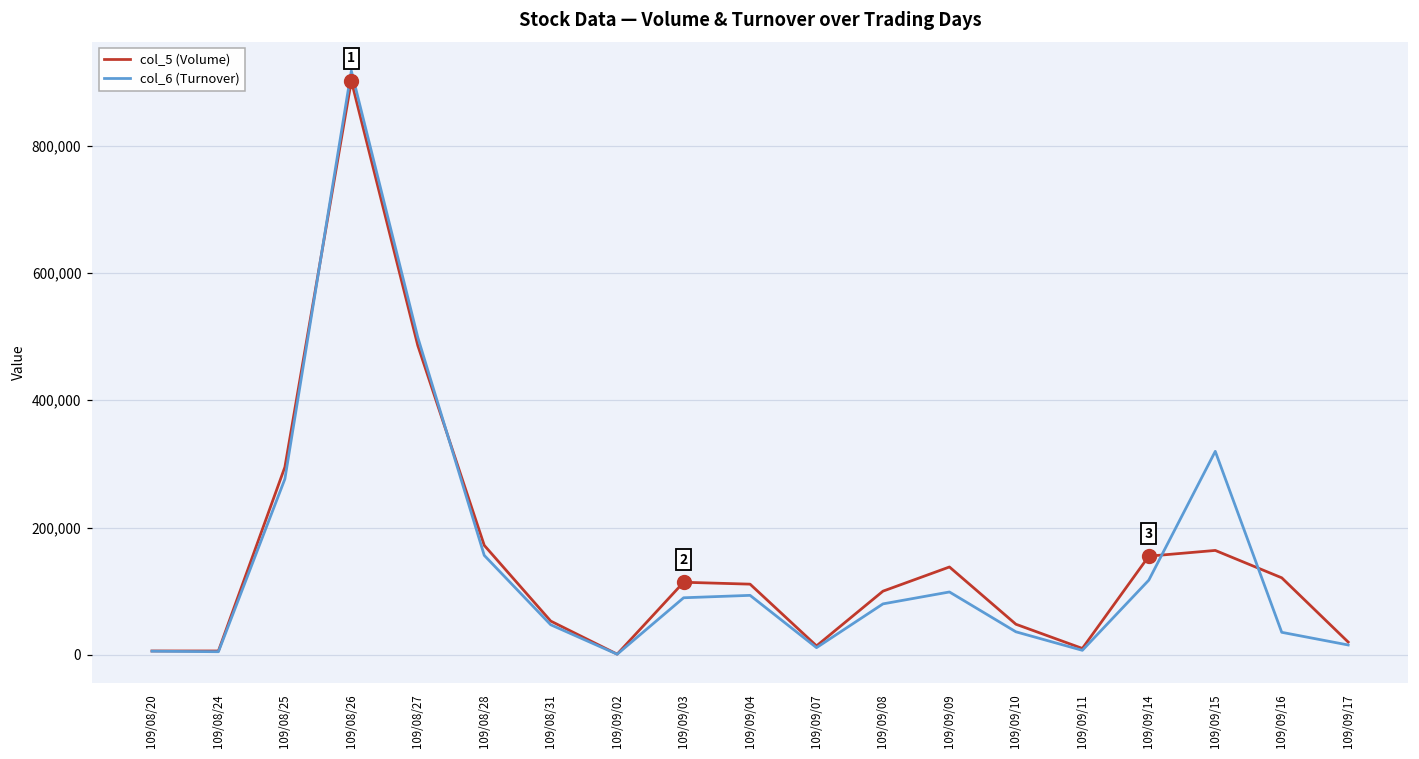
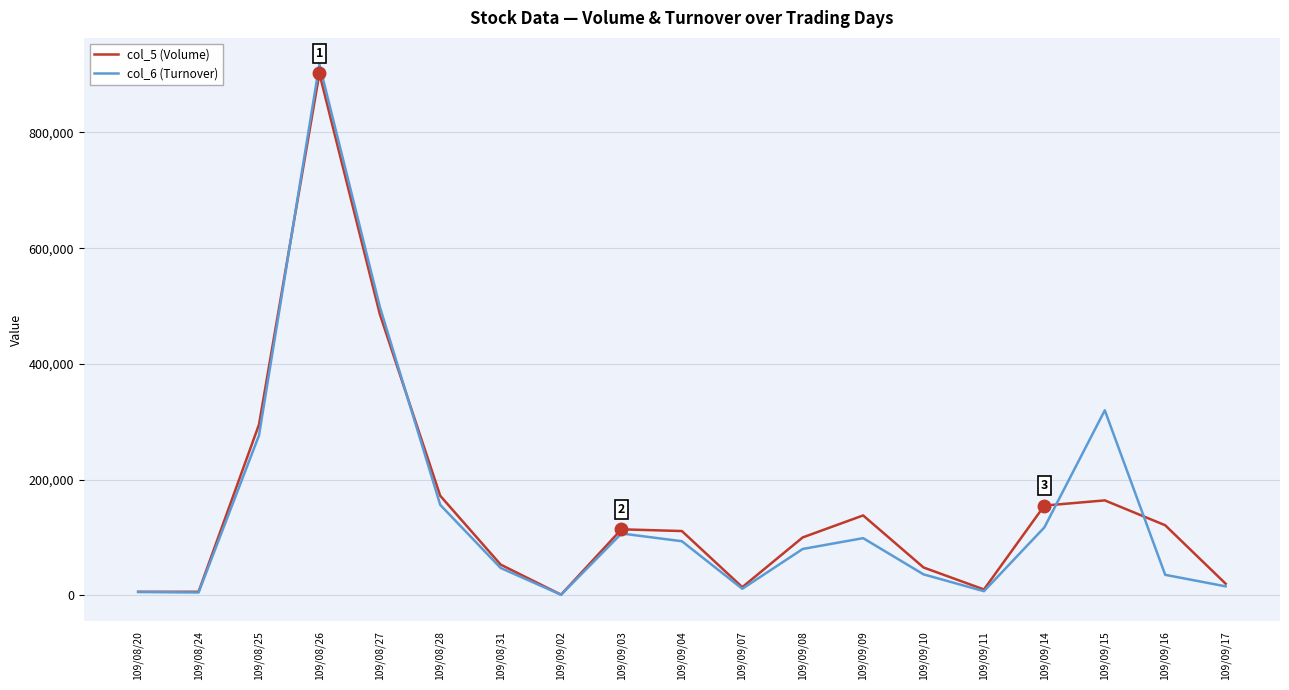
  {
    "col_6 (Turnover)": {
      "109/08/25": "280,000",
      "109/08/27": "500,000",
      "109/08/28": "160,000",
      "109/08/31": "50,000",
-     "109/09/03": "90,000",
+     "109/09/03": "110,000",
      "109/09/04": "90,000",
      "109/09/08": "80,000",
      "109/09/09": "100,000",
      "109/09/10": "40,000",
      "109/09/14": "120,000",
      "109/09/15": "320,000",
      "109/09/16": "40,000",
      "109/09/17": "20,000"
    }
  }
